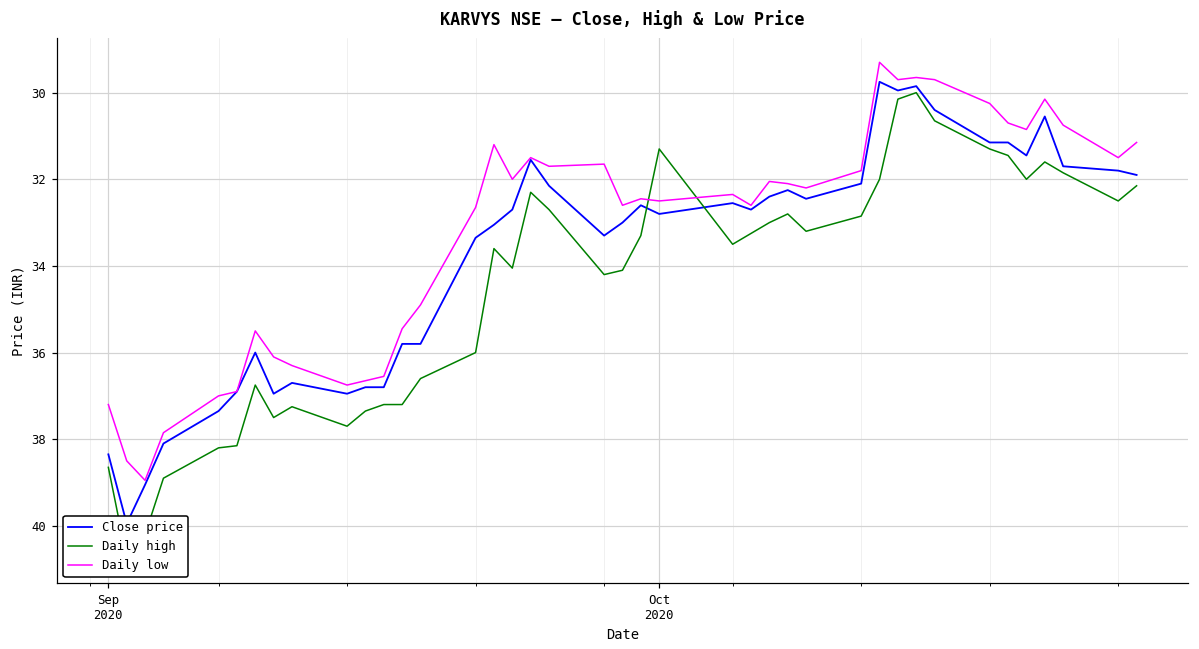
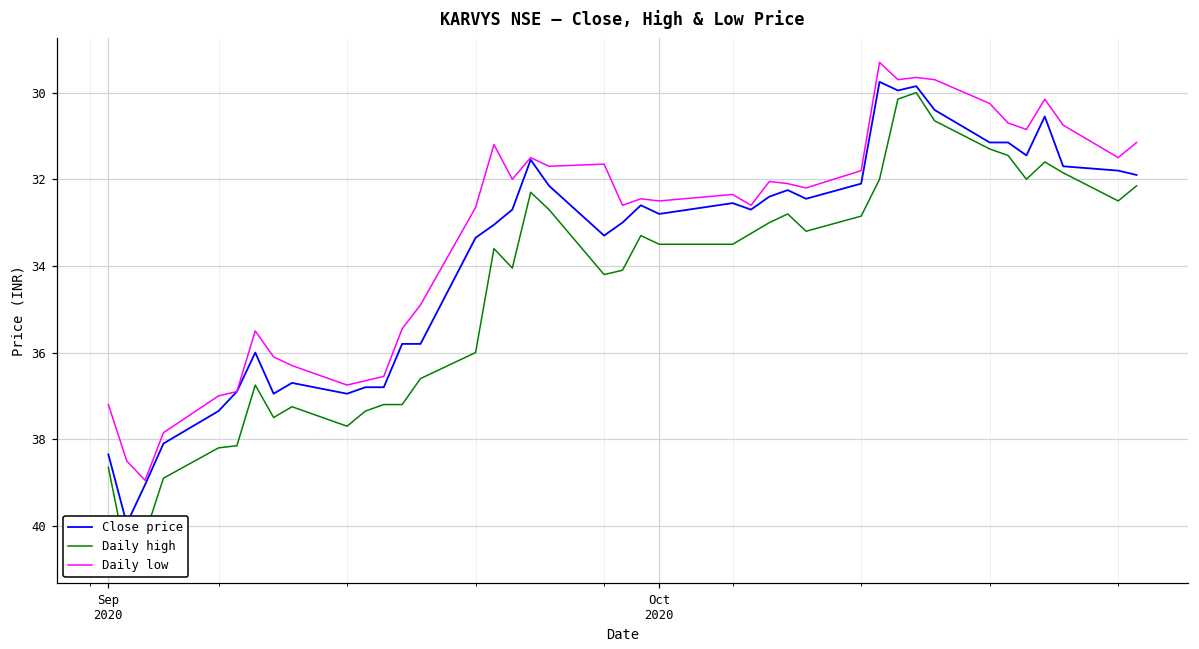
  {
    "Close price": {
      "Sep 2020": 38.4,
      "Oct 2020": 32.8
    },
    "Daily high": {
      "Sep 2020": 38.7,
-     "Oct 2020": 31.3
+     "Oct 2020": 33.5
    },
    "Daily low": {
      "Sep 2020": 37.2,
      "Oct 2020": 32.5
    }
  }
